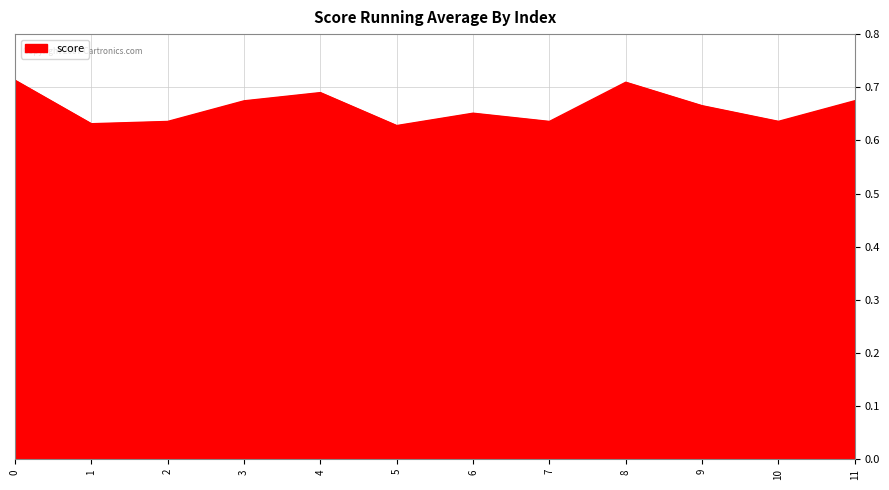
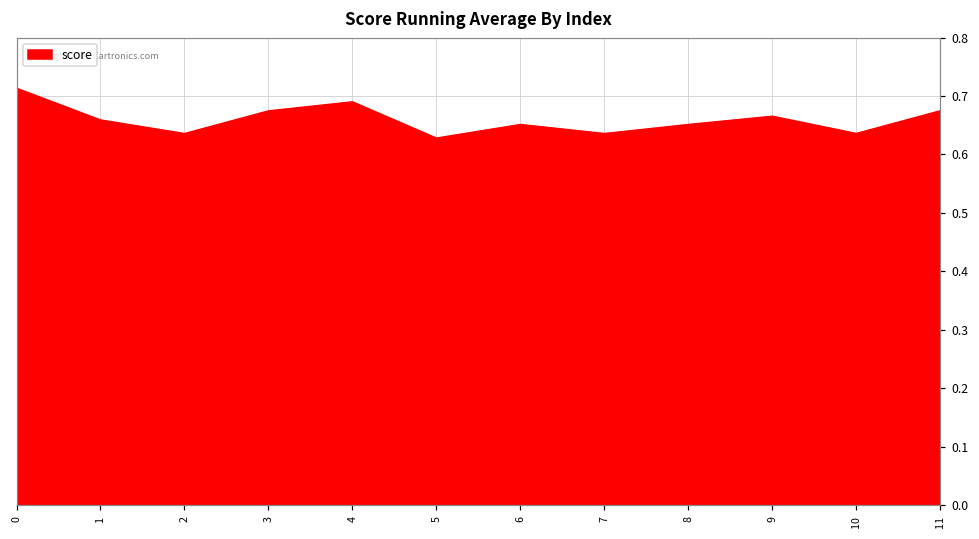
  {
    "0": 0.71,
-   "1": 0.63,
+   "1": 0.66,
    "2": 0.64,
    "3": 0.67,
    "4": 0.69,
    "5": 0.63,
    "6": 0.65,
    "7": 0.64,
-   "8": 0.71,
+   "8": 0.65,
    "9": 0.67,
    "10": 0.64,
    "11": 0.67
  }
